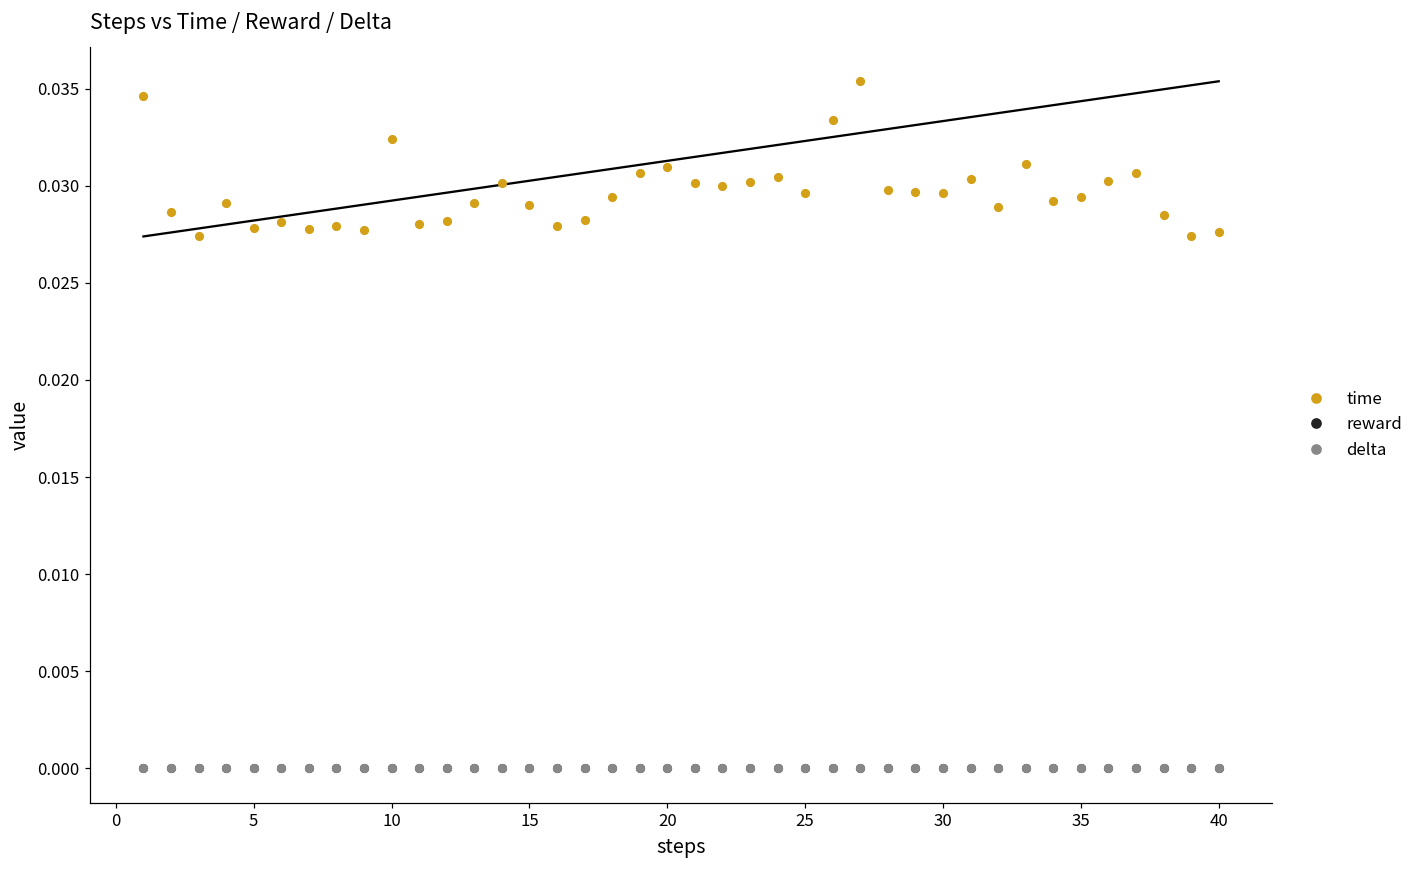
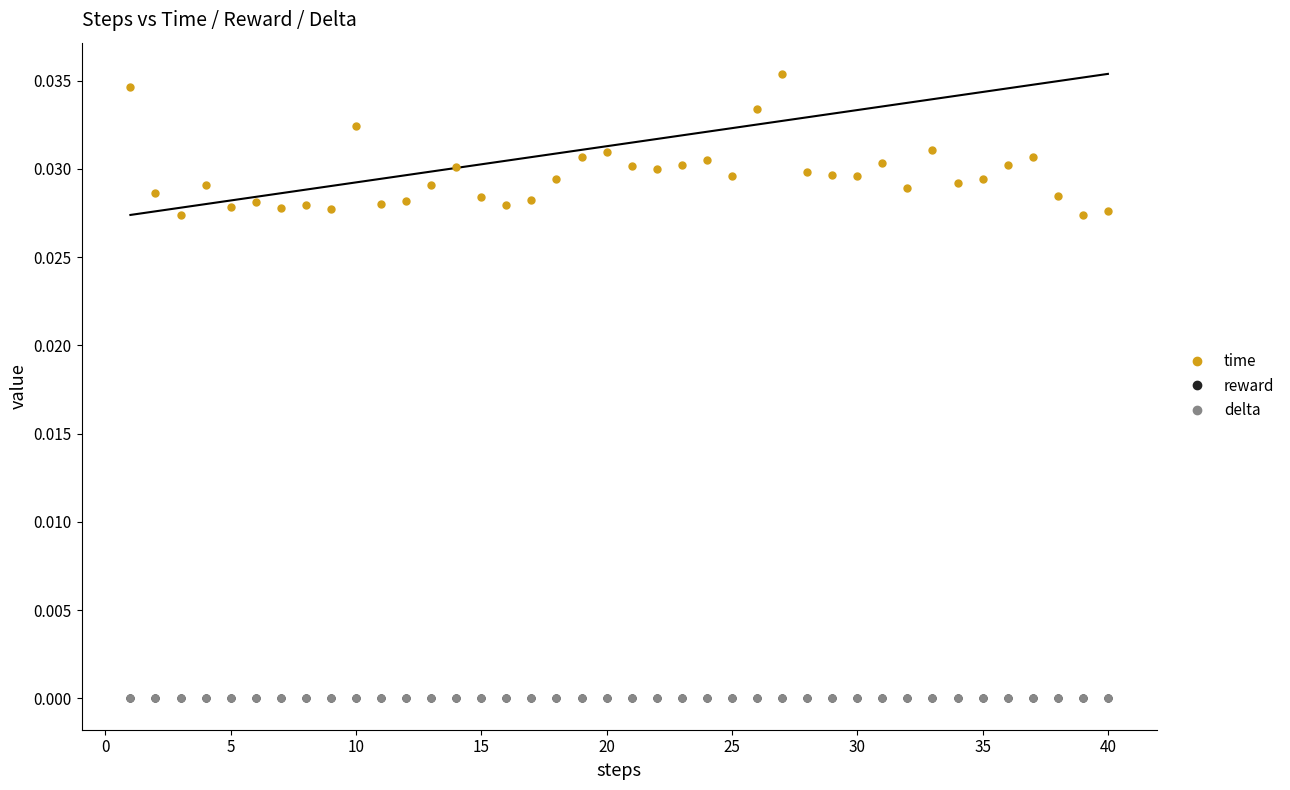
  {
    "time": {
      "5": 0.0278,
      "10": 0.0324,
-     "15": 0.0290,
+     "15": 0.0284,
      "20": 0.0309,
      "25": 0.0296,
      "30": 0.0296,
      "35": 0.0294,
      "40": 0.0276
    },
    "delta": {
      "5": 0.0000,
      "10": 0.0000,
      "15": 0.0000,
      "20": 0.0000,
      "25": 0.0000,
      "30": 0.0000,
      "35": 0.0000,
      "40": 0.0000
    }
  }
